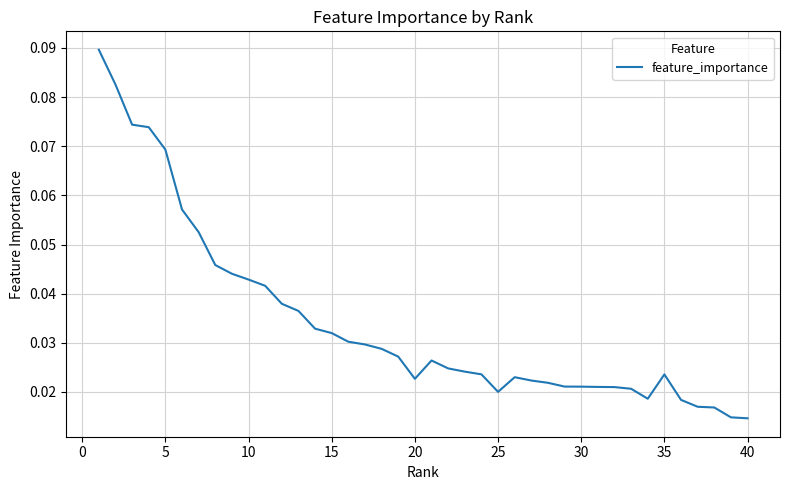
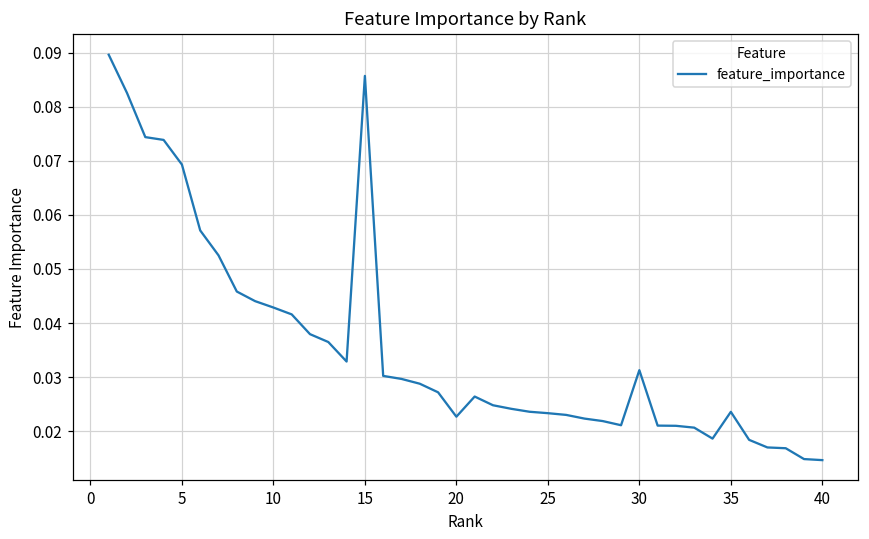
  {
    "5": 0.069,
    "10": 0.043,
-   "15": 0.032,
+   "15": 0.086,
    "20": 0.023,
-   "25": 0.020,
-   "30": 0.021,
+   "25": 0.023,
+   "30": 0.031,
    "35": 0.024,
    "40": 0.015
  }
